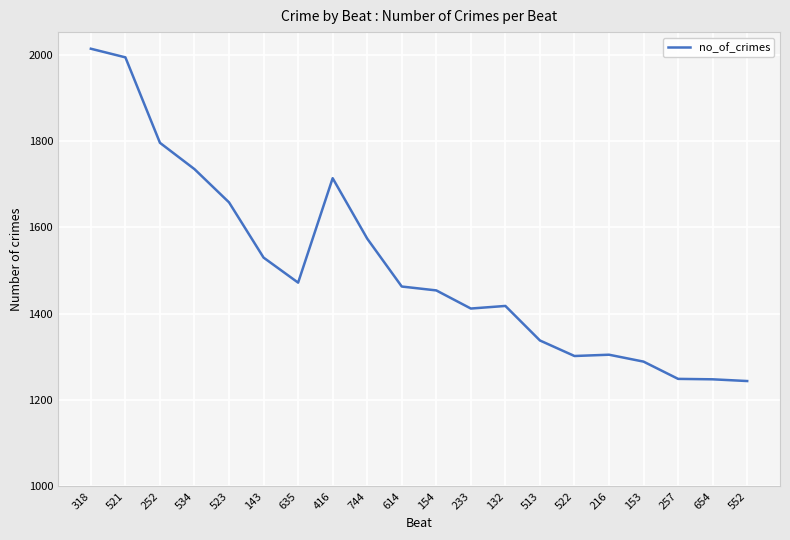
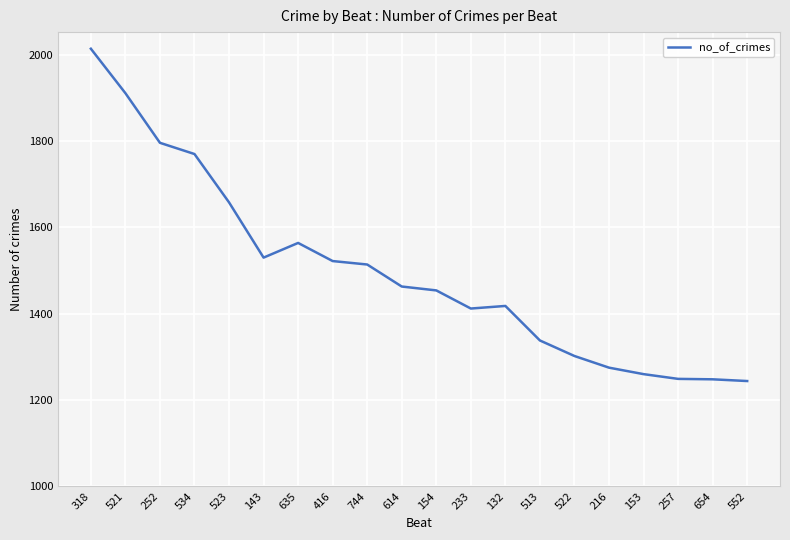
  {
    "318": 2010,
-   "521": 1990,
+   "521": 1910,
    "252": 1800,
-   "534": 1740,
+   "534": 1770,
    "523": 1660,
    "143": 1530,
-   "635": 1470,
-   "416": 1710,
-   "744": 1570,
+   "635": 1560,
+   "416": 1520,
+   "744": 1510,
    "614": 1460,
    "154": 1450,
    "233": 1410,
    "132": 1420,
    "513": 1340,
    "522": 1300,
-   "216": 1310,
-   "153": 1290,
+   "216": 1280,
+   "153": 1260,
    "257": 1250,
    "654": 1250,
    "552": 1240
  }
